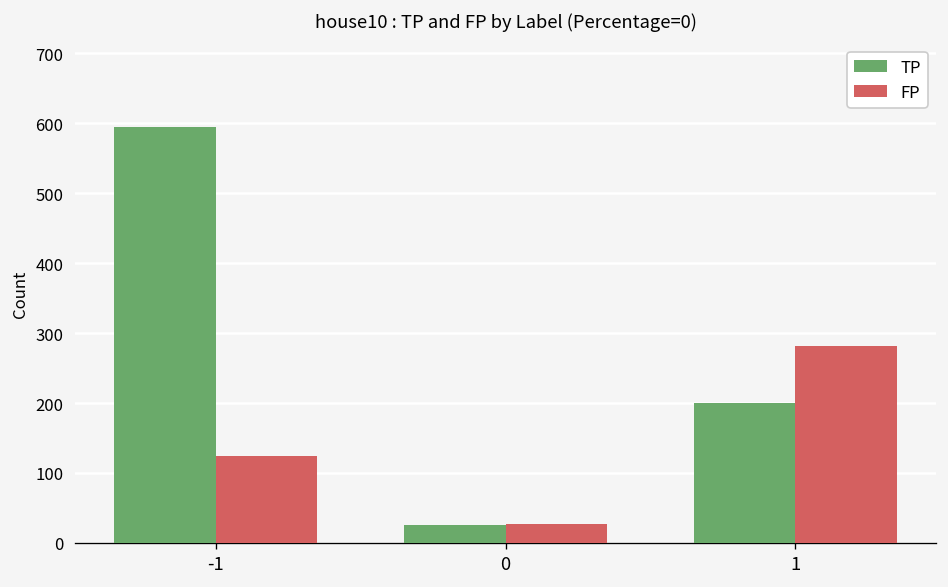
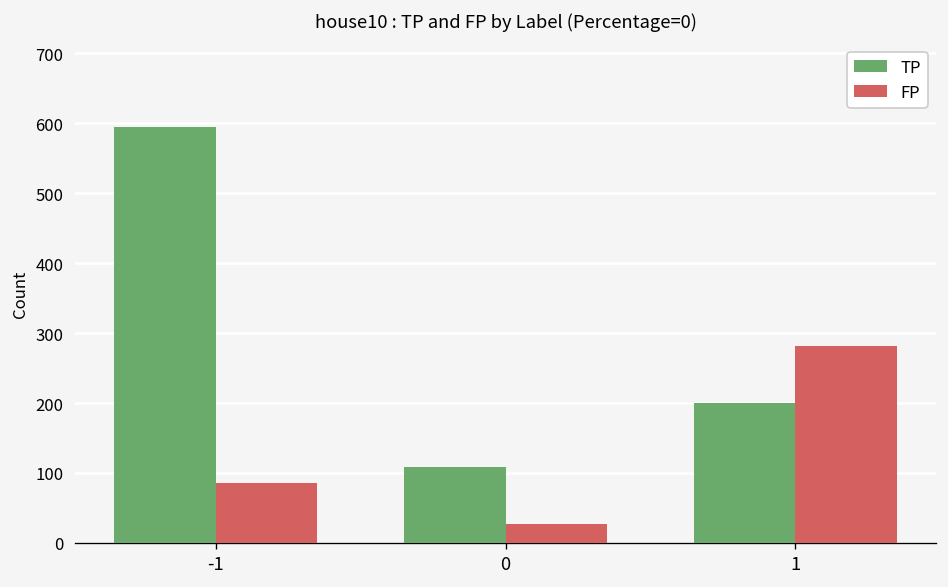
  {
    "TP": {
      "-1": 600,
-     "0": 30,
+     "0": 110,
      "1": 200
    },
    "FP": {
-     "-1": 130,
+     "-1": 90,
      "0": 30,
      "1": 280
    }
  }
